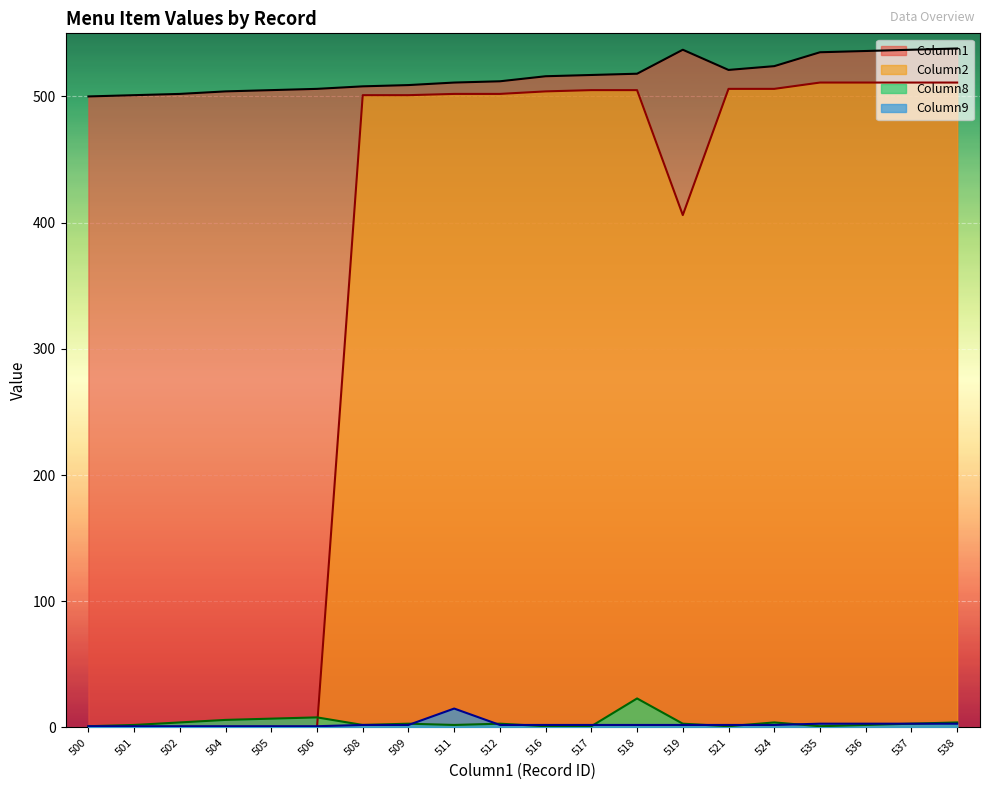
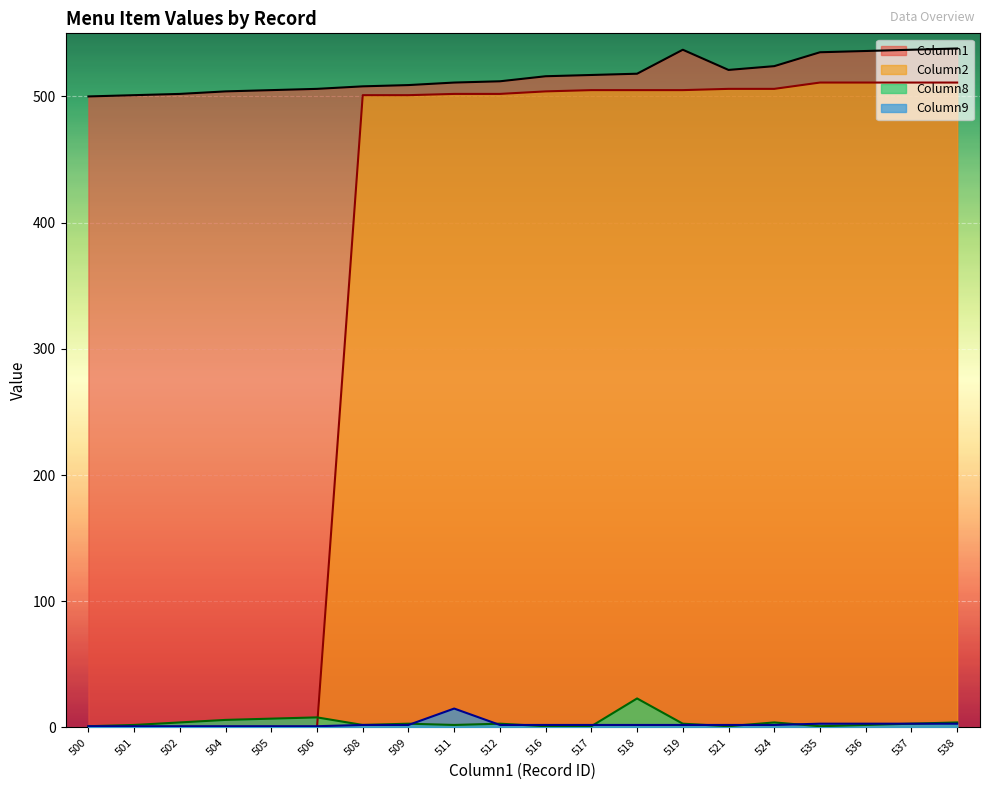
  {
    "Column1": {
      "500": 500,
      "501": 501,
      "502": 502,
      "504": 504,
      "505": 505,
      "506": 506,
      "508": 508,
      "509": 509,
      "511": 511,
      "512": 512,
      "516": 516,
      "517": 517,
      "518": 518,
      "519": 537,
      "521": 521,
      "524": 524,
      "535": 535,
      "536": 536
    },
    "Column2": {
      "508": 501,
      "509": 501,
      "511": 502,
      "512": 502,
      "516": 504,
      "517": 505,
      "518": 505,
-     "519": 406,
+     "519": 505,
      "521": 506,
      "524": 506,
      "535": 511,
      "536": 511
    },
    "Column8": {
      "502": 4,
      "504": 6,
      "505": 7,
      "506": 8,
      "511": 2,
      "518": 23,
      "524": 4
    },
    "Column9": {
      "511": 15,
      "518": 2,
      "524": 2
    }
  }
